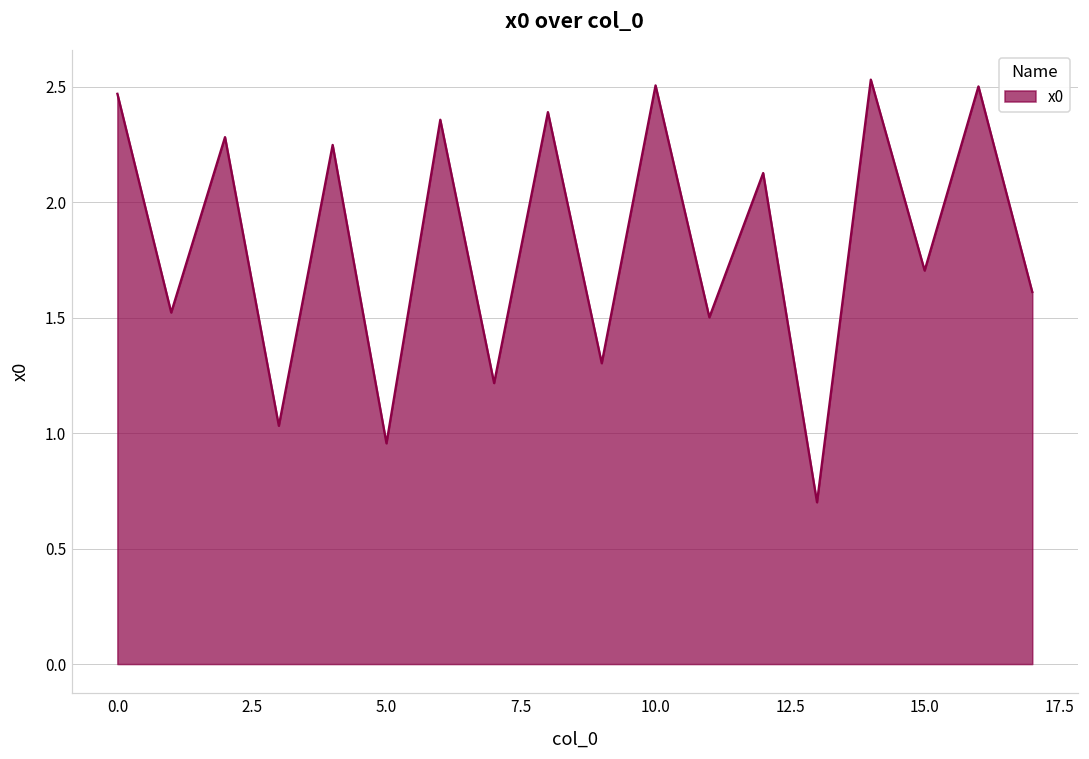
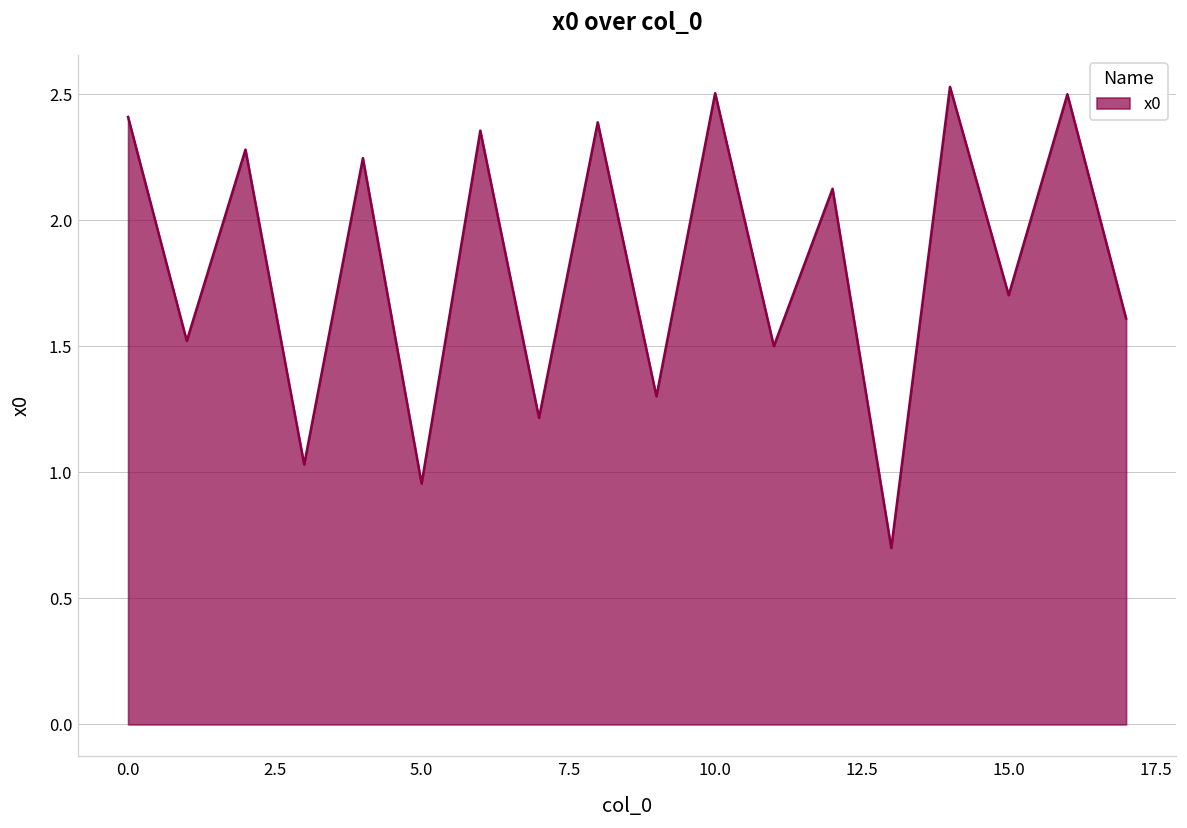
  {
-   "0.0": 2.47,
+   "0.0": 2.41,
    "5.0": 0.96,
    "10.0": 2.50,
    "15.0": 1.70
  }
